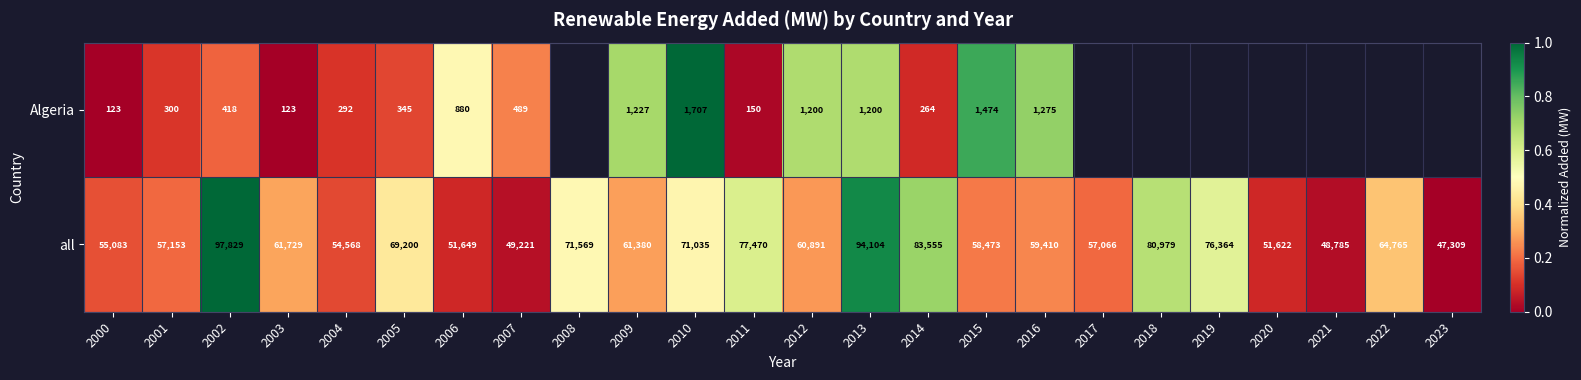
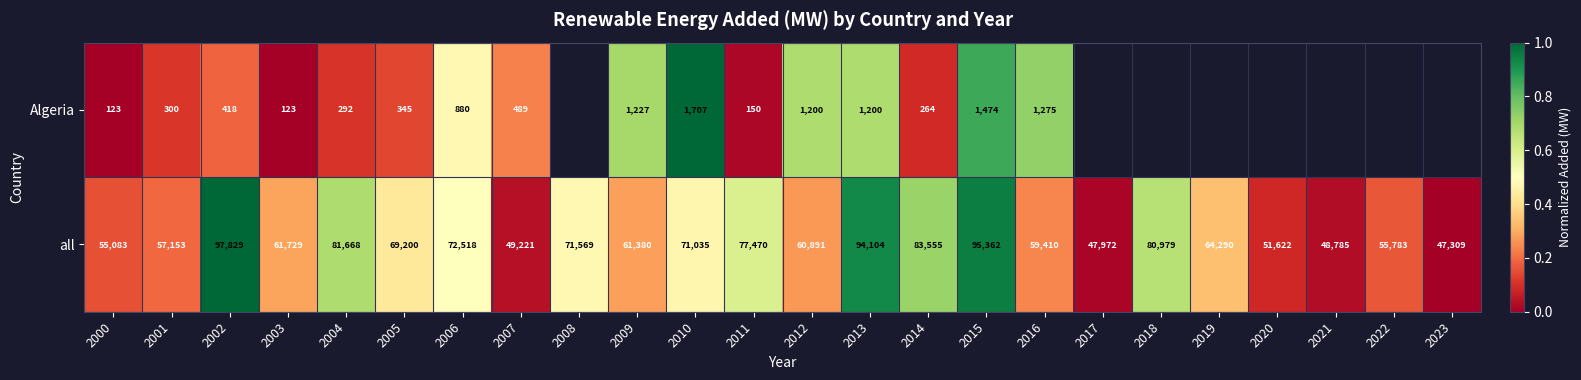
  {
    "Algeria": {
      "2000": "123",
      "2001": "300",
      "2002": "418",
      "2003": "123",
      "2004": "292",
      "2005": "345",
      "2006": "880",
      "2007": "489",
      "2009": "1,227",
      "2010": "1,707",
      "2011": "150",
      "2012": "1,200",
      "2013": "1,200",
      "2014": "264",
      "2015": "1,474",
      "2016": "1,275"
    },
    "all": {
      "2000": "55,083",
      "2001": "57,153",
      "2002": "97,829",
      "2003": "61,729",
-     "2004": "54,568",
+     "2004": "81,668",
      "2005": "69,200",
-     "2006": "51,649",
+     "2006": "72,518",
      "2007": "49,221",
      "2008": "71,569",
      "2009": "61,380",
      "2010": "71,035",
      "2011": "77,470",
      "2012": "60,891",
      "2013": "94,104",
      "2014": "83,555",
-     "2015": "58,473",
+     "2015": "95,362",
      "2016": "59,410",
-     "2017": "57,066",
+     "2017": "47,972",
      "2018": "80,979",
-     "2019": "76,364",
+     "2019": "64,290",
      "2020": "51,622",
      "2021": "48,785",
-     "2022": "64,765",
+     "2022": "55,783",
      "2023": "47,309"
    }
  }
